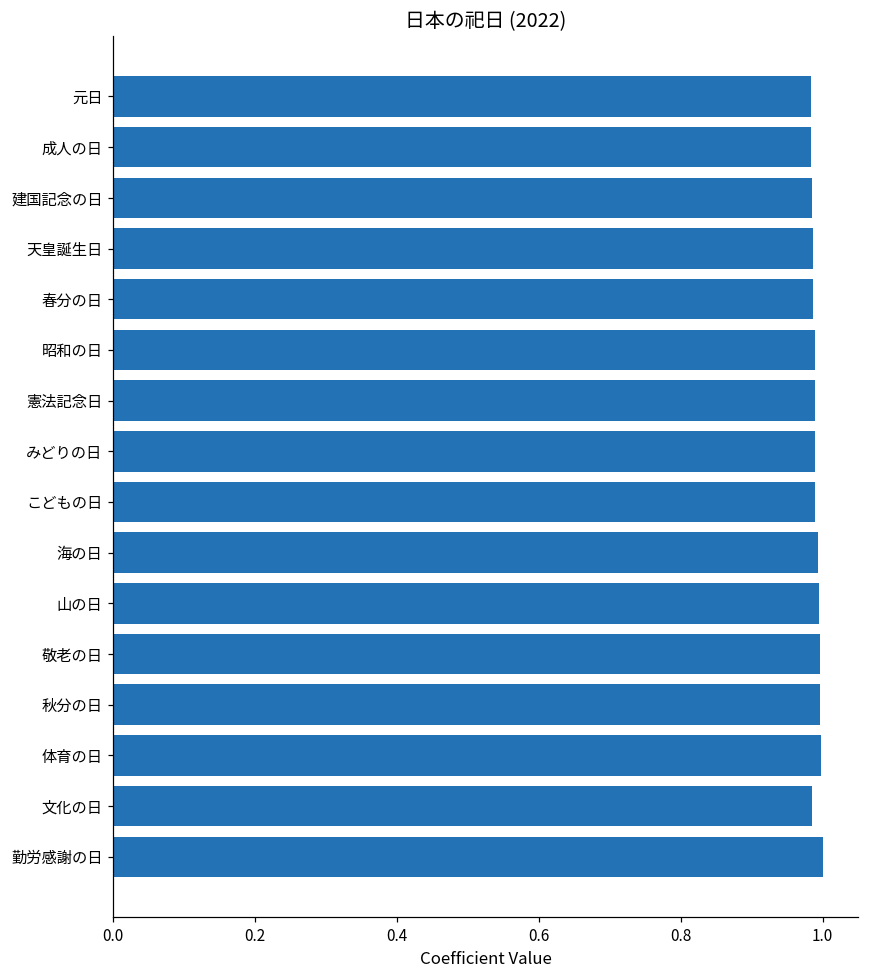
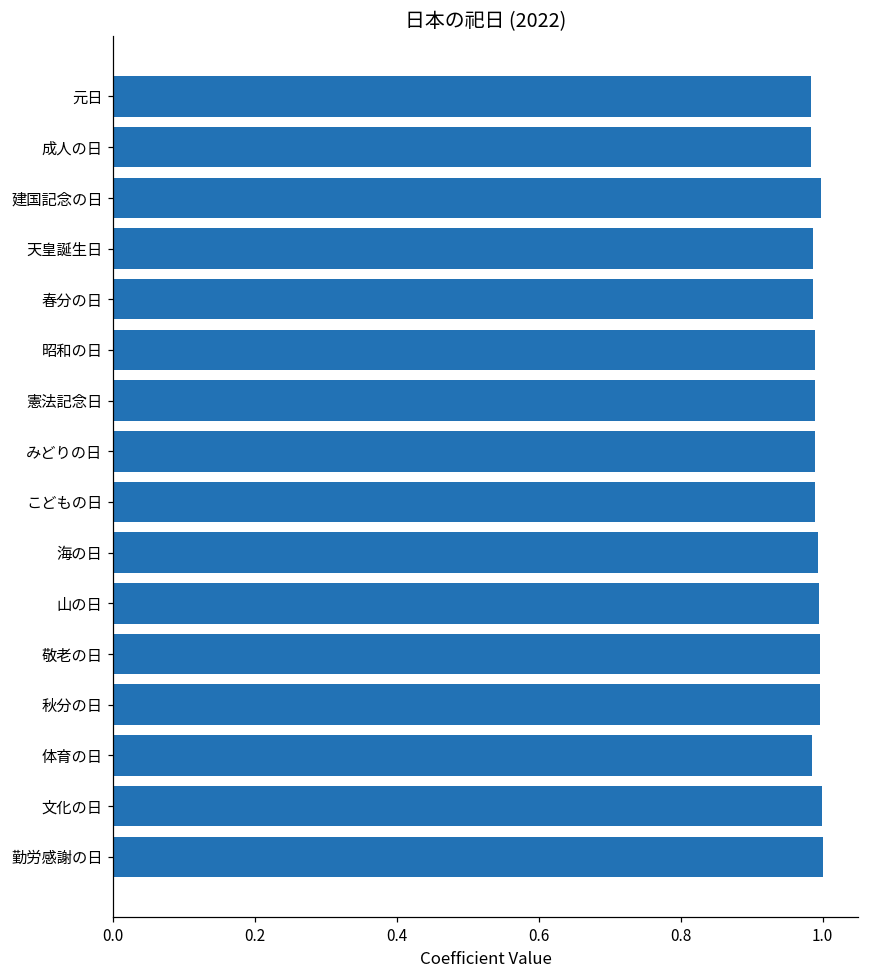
  {
    "元日": 0.98,
    "成人の日": 0.98,
-   "建国記念の日": 0.99,
+   "建国記念の日": 1.00,
    "天皇誕生日": 0.99,
    "春分の日": 0.99,
    "昭和の日": 0.99,
    "憲法記念日": 0.99,
    "みどりの日": 0.99,
    "こどもの日": 0.99,
    "海の日": 0.99,
    "山の日": 0.99,
    "敬老の日": 1.00,
    "秋分の日": 1.00,
-   "体育の日": 1.00,
-   "文化の日": 0.99,
+   "体育の日": 0.98,
+   "文化の日": 1.00,
    "勤労感謝の日": 1.00
  }
